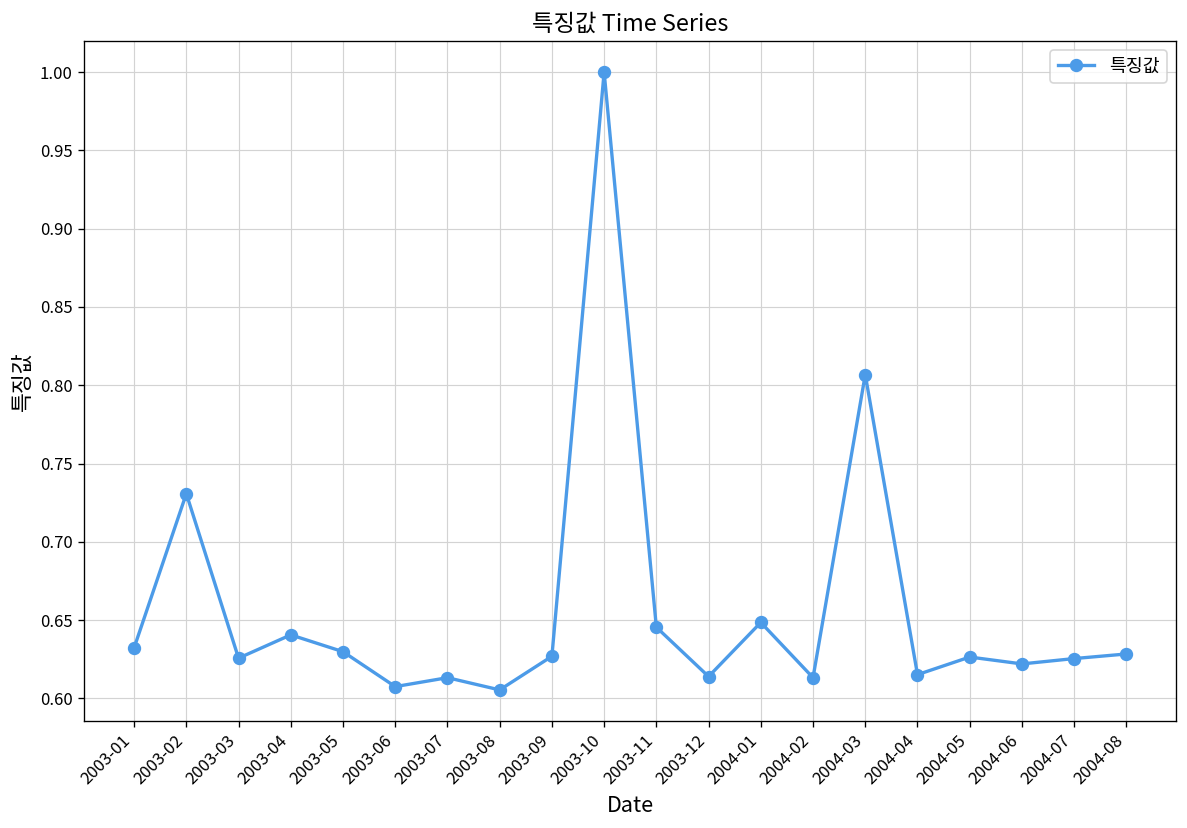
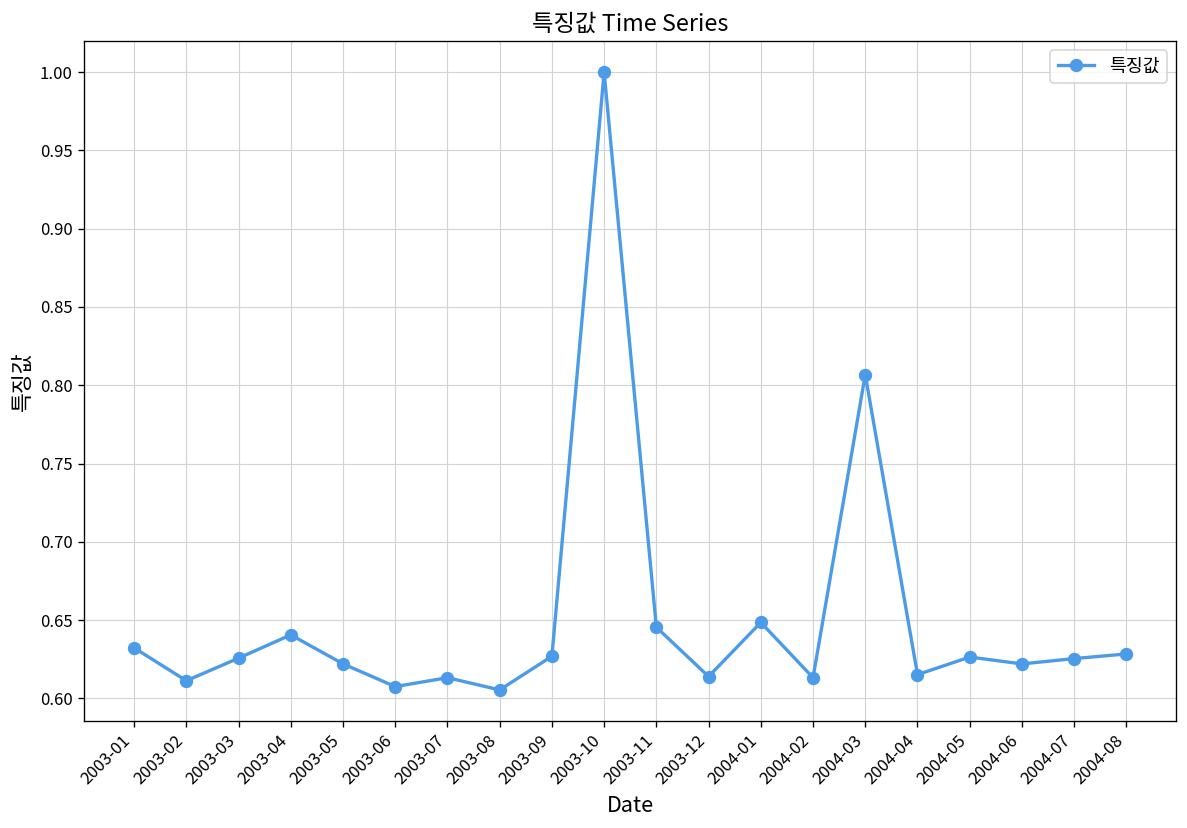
  {
    "2003-01": 0.632,
-   "2003-02": 0.731,
+   "2003-02": 0.611,
    "2003-03": 0.626,
    "2003-04": 0.641,
-   "2003-05": 0.630,
+   "2003-05": 0.622,
    "2003-06": 0.608,
    "2003-07": 0.613,
    "2003-08": 0.605,
    "2003-09": 0.627,
    "2003-10": 1.000,
    "2003-11": 0.646,
    "2003-12": 0.614,
    "2004-01": 0.649,
    "2004-02": 0.613,
    "2004-03": 0.807,
    "2004-04": 0.615,
    "2004-05": 0.626,
    "2004-06": 0.622,
    "2004-07": 0.625,
    "2004-08": 0.628
  }
